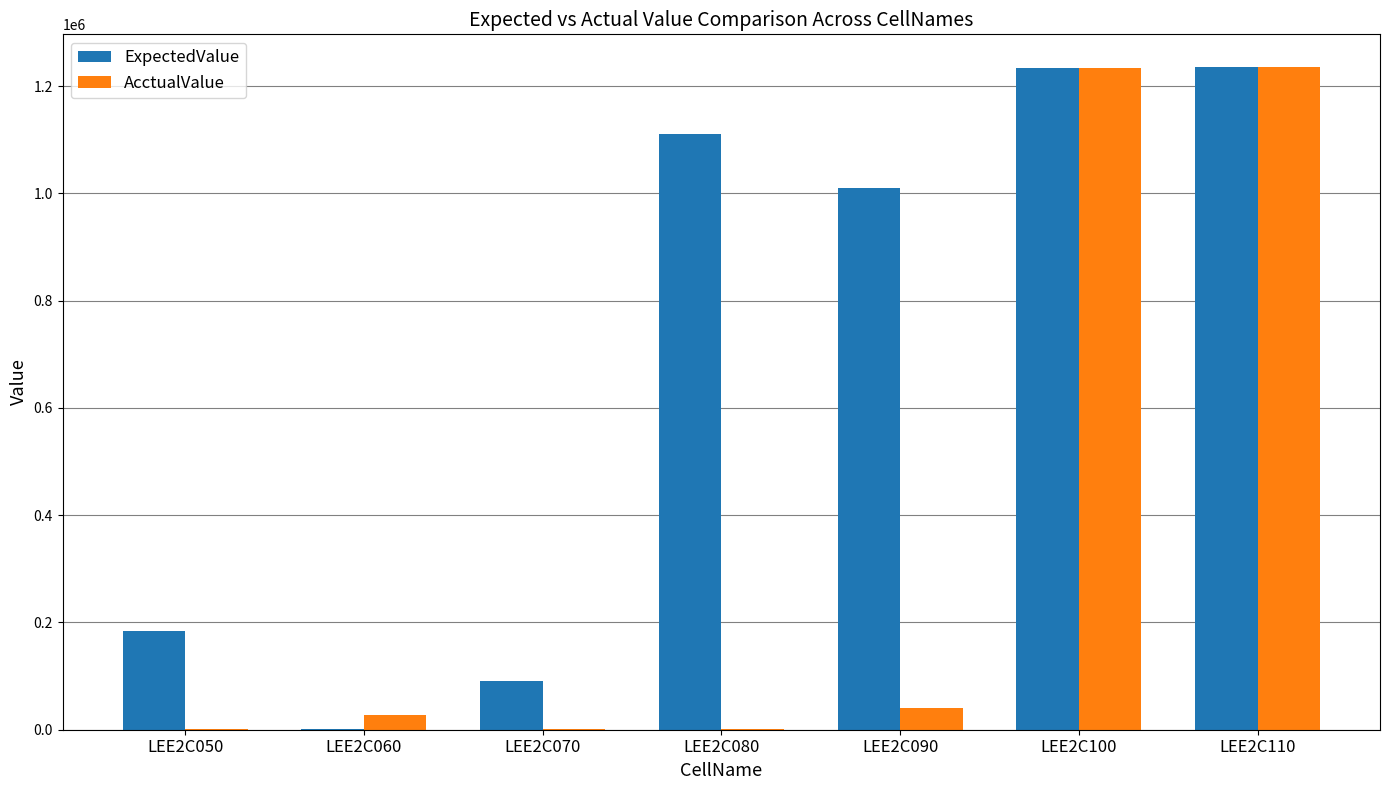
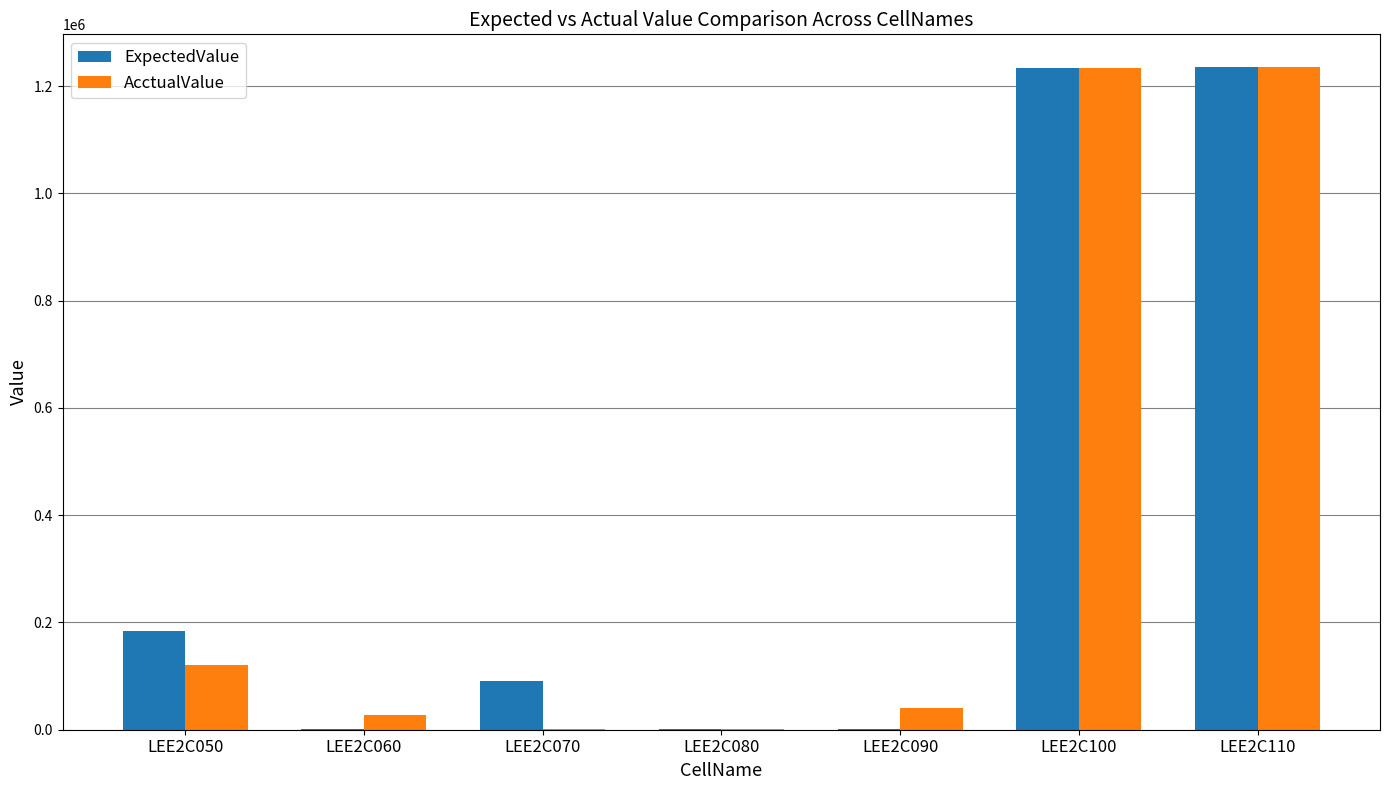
  {
    "ExpectedValue": {
      "LEE2C050": 180000,
      "LEE2C070": 90000,
-     "LEE2C080": 1110000,
-     "LEE2C090": 1010000,
+     "LEE2C080": 0,
+     "LEE2C090": 0,
      "LEE2C100": 1230000,
      "LEE2C110": 1240000
    },
    "AcctualValue": {
-     "LEE2C050": 0,
+     "LEE2C050": 120000,
      "LEE2C060": 30000,
      "LEE2C090": 40000,
      "LEE2C100": 1230000,
      "LEE2C110": 1240000
    }
  }
